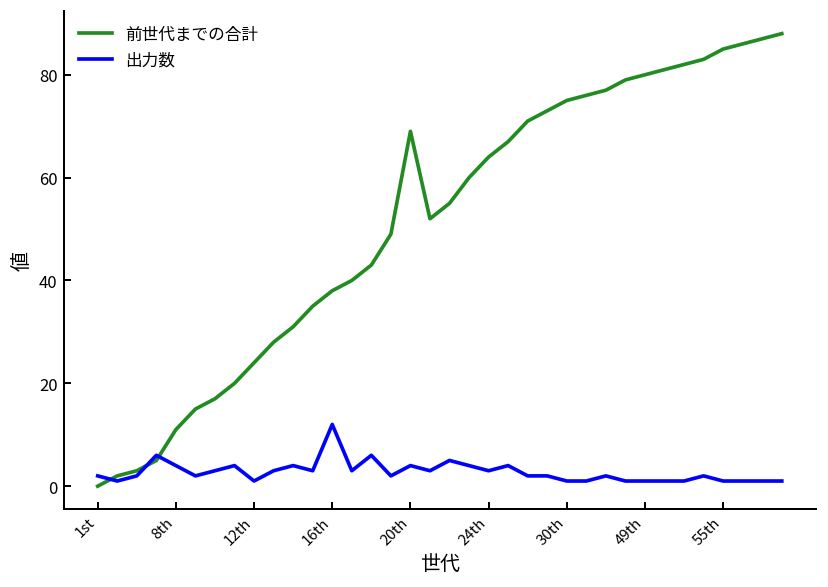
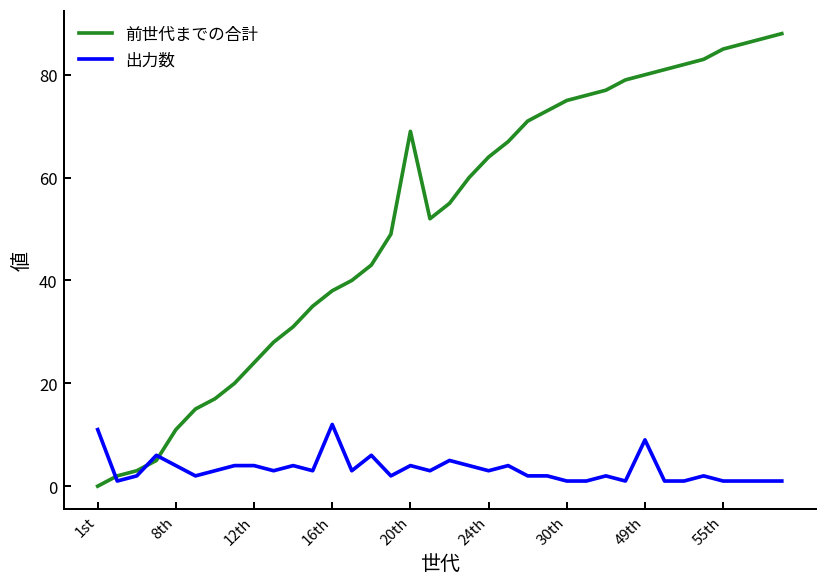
  {
    "前世代までの合計": {
      "1st": 0,
      "8th": 11,
      "12th": 24,
      "16th": 38,
      "20th": 69,
      "24th": 64,
      "30th": 75,
      "49th": 80,
      "55th": 85
    },
    "出力数": {
-     "1st": 2,
+     "1st": 11,
      "8th": 4,
-     "12th": 1,
+     "12th": 4,
      "16th": 12,
      "20th": 4,
      "24th": 3,
      "30th": 1,
-     "49th": 1,
+     "49th": 9,
      "55th": 1
    }
  }
